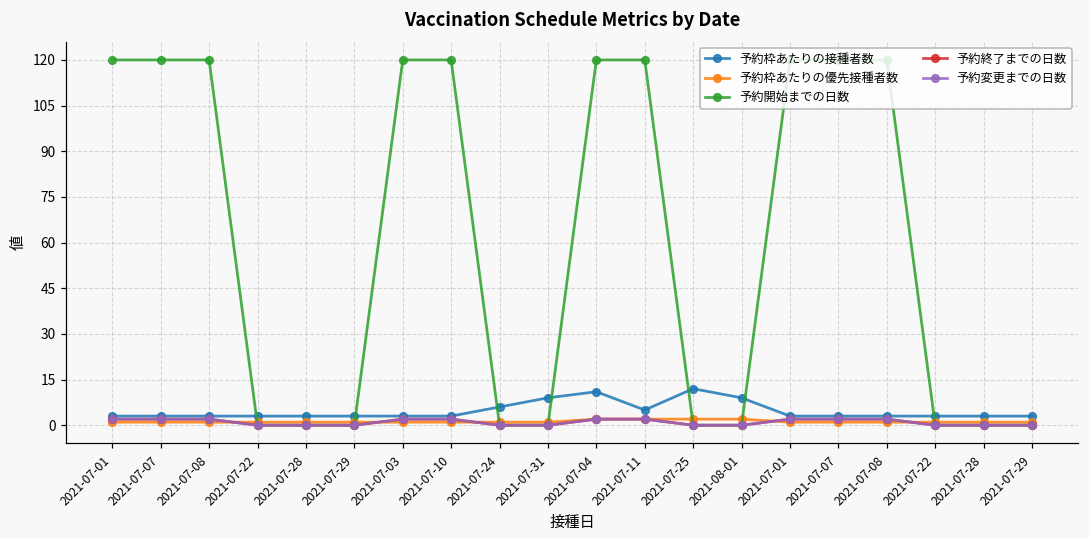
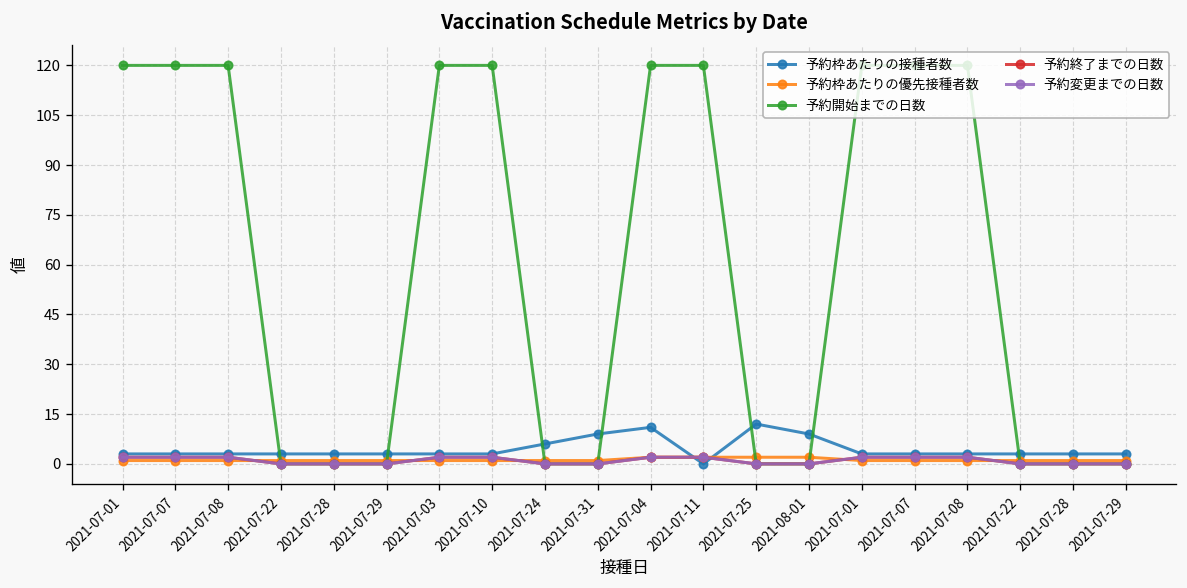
  {
    "予約枠あたりの接種者数": {
      "2021-07-03": 3,
      "2021-07-10": 3,
      "2021-07-24": 6,
      "2021-07-31": 9,
      "2021-07-04": 11,
-     "2021-07-11": 5,
+     "2021-07-11": 0,
      "2021-07-25": 12,
      "2021-08-01": 9
    },
    "予約枠あたりの優先接種者数": {
      "2021-07-03": 1,
      "2021-07-10": 1,
      "2021-07-24": 1,
      "2021-07-31": 1,
      "2021-07-25": 2,
      "2021-08-01": 2
    },
    "予約開始までの日数": {
      "2021-07-03": 120,
      "2021-07-10": 120,
      "2021-07-04": 120,
      "2021-07-11": 120
    },
    "予約変更までの日数": {
      "2021-07-03": 2,
      "2021-07-10": 2
    }
  }
